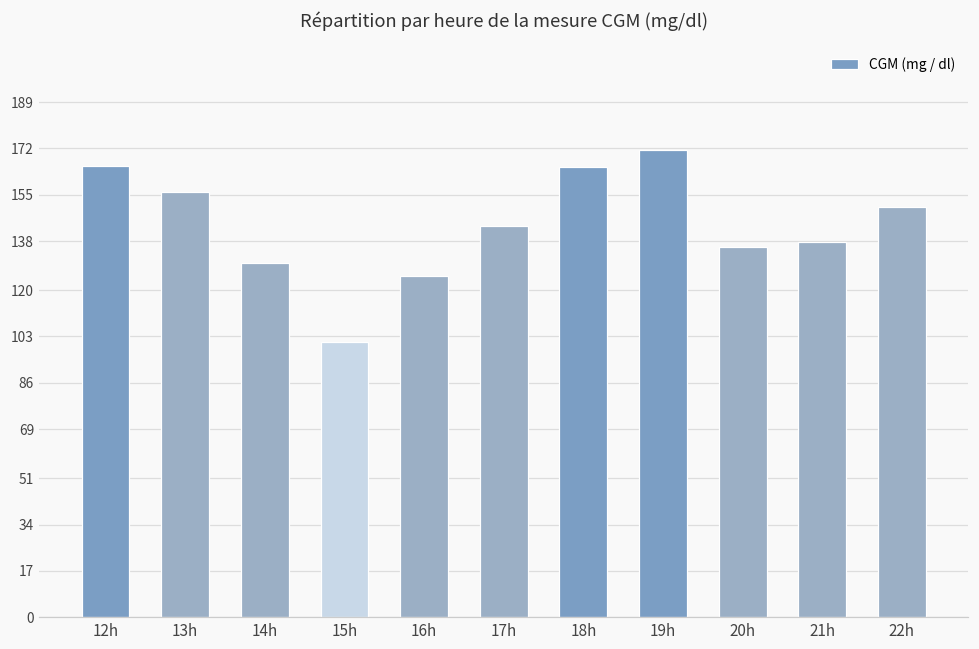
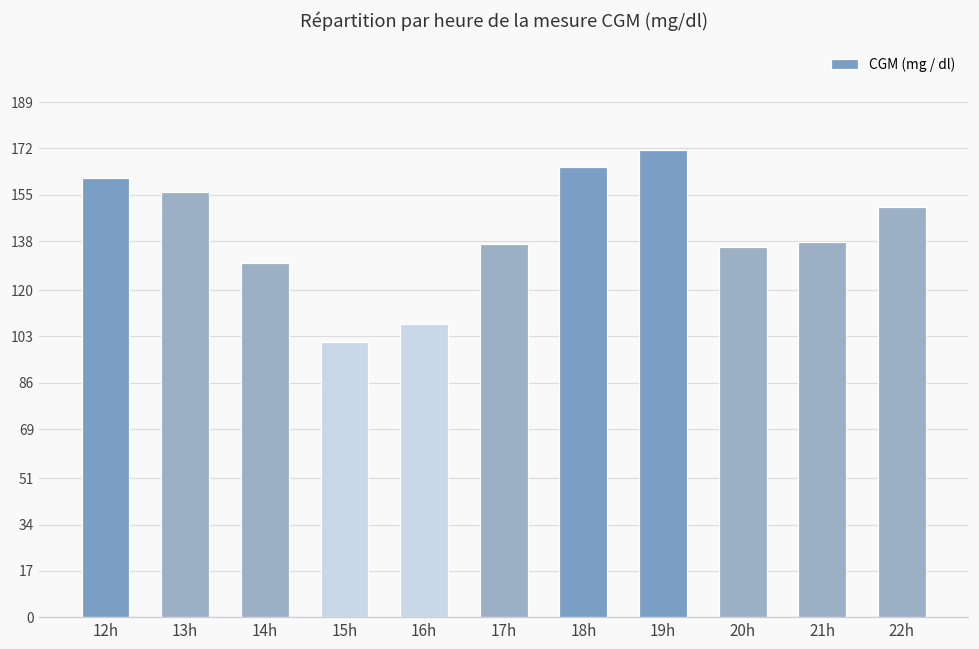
  {
-   "12h": 166,
+   "12h": 161,
    "13h": 156,
    "14h": 130,
    "15h": 101,
-   "16h": 125,
-   "17h": 144,
+   "16h": 108,
+   "17h": 137,
    "18h": 165,
    "19h": 171,
    "20h": 136,
    "21h": 138,
    "22h": 151
  }
